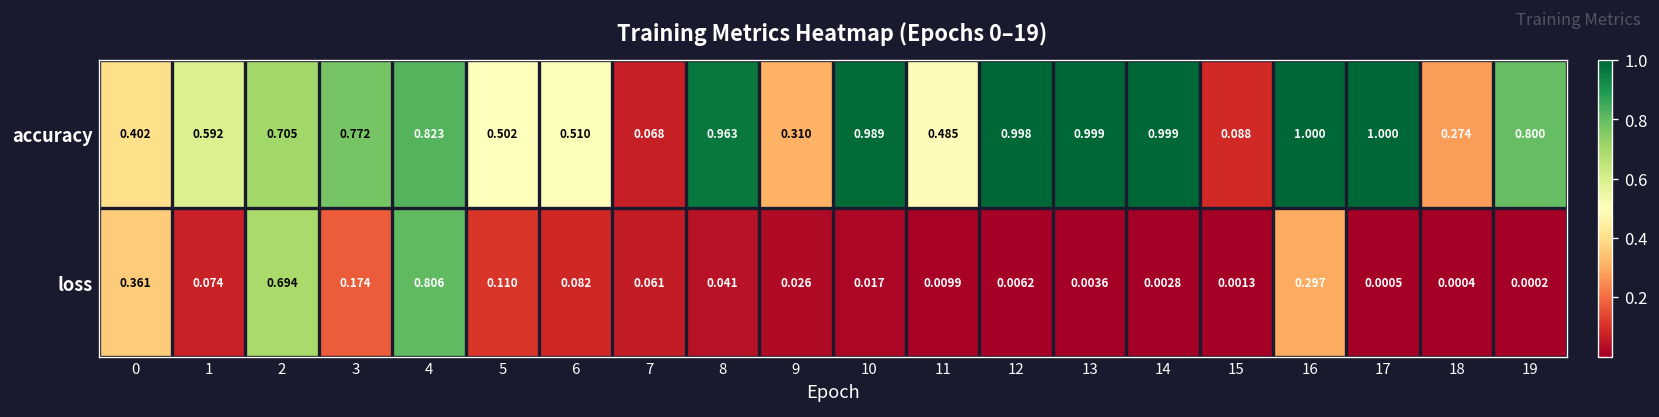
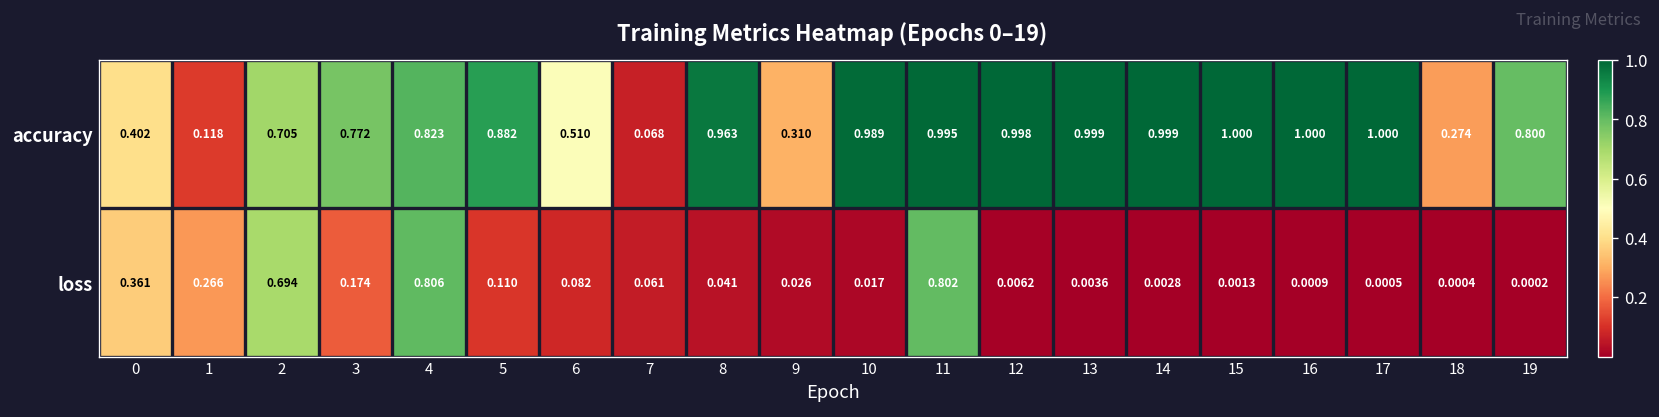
  {
    "accuracy": {
      "0": 0.402,
-     "1": 0.592,
+     "1": 0.118,
      "2": 0.705,
      "3": 0.772,
      "4": 0.823,
-     "5": 0.502,
+     "5": 0.882,
      "6": 0.510,
      "7": 0.068,
      "8": 0.963,
      "9": 0.310,
      "10": 0.989,
-     "11": 0.485,
+     "11": 0.995,
      "12": 0.998,
      "13": 0.999,
      "14": 0.999,
-     "15": 0.088,
+     "15": 1.000,
      "16": 1.000,
      "17": 1.000,
      "18": 0.274,
      "19": 0.800
    },
    "loss": {
      "0": 0.361,
-     "1": 0.074,
+     "1": 0.266,
      "2": 0.694,
      "3": 0.174,
      "4": 0.806,
      "5": 0.110,
      "6": 0.082,
      "7": 0.061,
      "8": 0.041,
      "9": 0.026,
      "10": 0.017,
-     "11": 0.0099,
+     "11": 0.802,
      "12": 0.0062,
      "13": 0.0036,
      "14": 0.0028,
      "15": 0.0013,
-     "16": 0.297,
+     "16": 0.0009,
      "17": 0.0005,
      "18": 0.0004,
      "19": 0.0002
    }
  }
